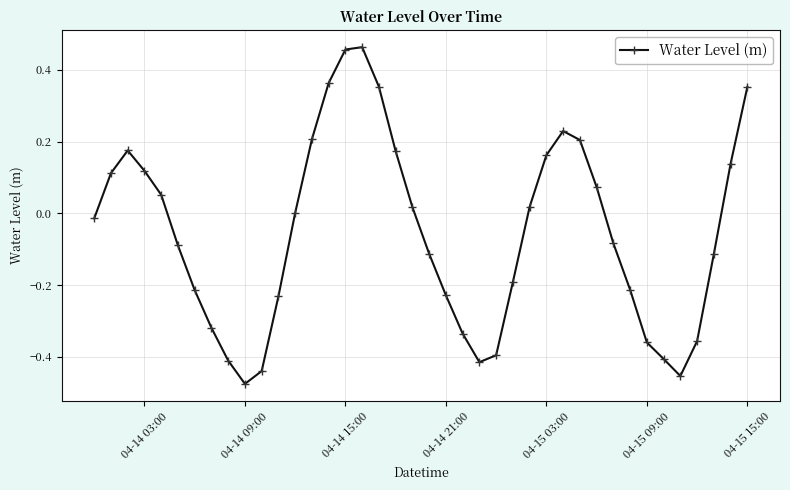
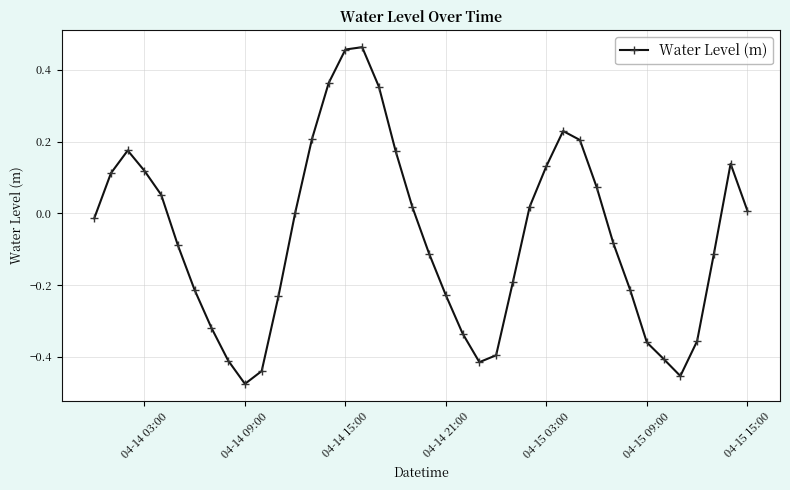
  {
    "04-14 03:00": 0.12,
    "04-14 09:00": -0.48,
    "04-14 15:00": 0.46,
    "04-14 21:00": -0.23,
-   "04-15 03:00": 0.16,
+   "04-15 03:00": 0.13,
    "04-15 09:00": -0.36,
-   "04-15 15:00": 0.35
+   "04-15 15:00": 0.01
  }
